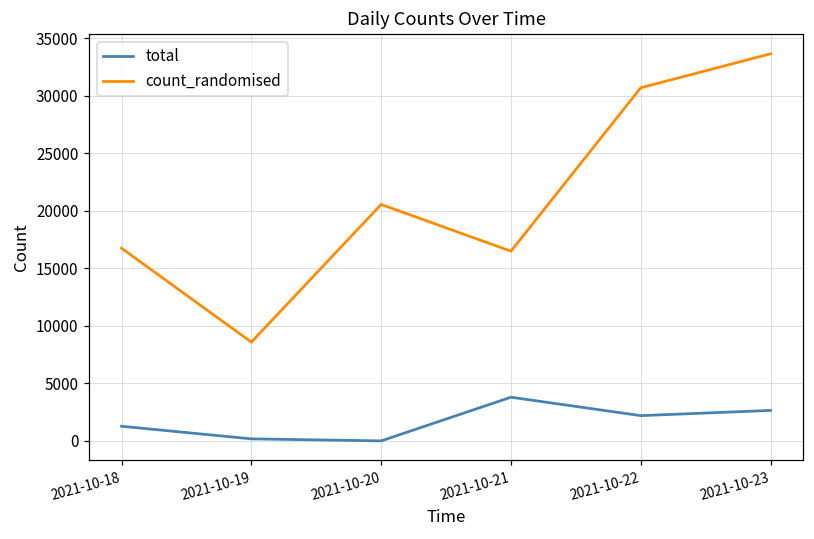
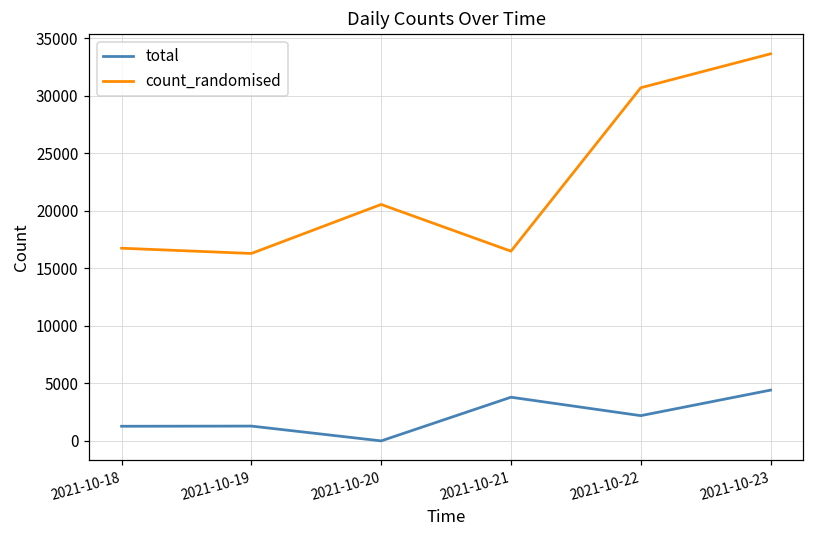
  {
    "total": {
      "2021-10-18": 1300,
-     "2021-10-19": 200,
+     "2021-10-19": 1300,
      "2021-10-20": 0,
      "2021-10-21": 3800,
      "2021-10-22": 2200,
-     "2021-10-23": 2700
+     "2021-10-23": 4400
    },
    "count_randomised": {
      "2021-10-18": 16800,
-     "2021-10-19": 8600,
+     "2021-10-19": 16300,
      "2021-10-20": 20600,
      "2021-10-21": 16500,
      "2021-10-22": 30700,
      "2021-10-23": 33700
    }
  }
